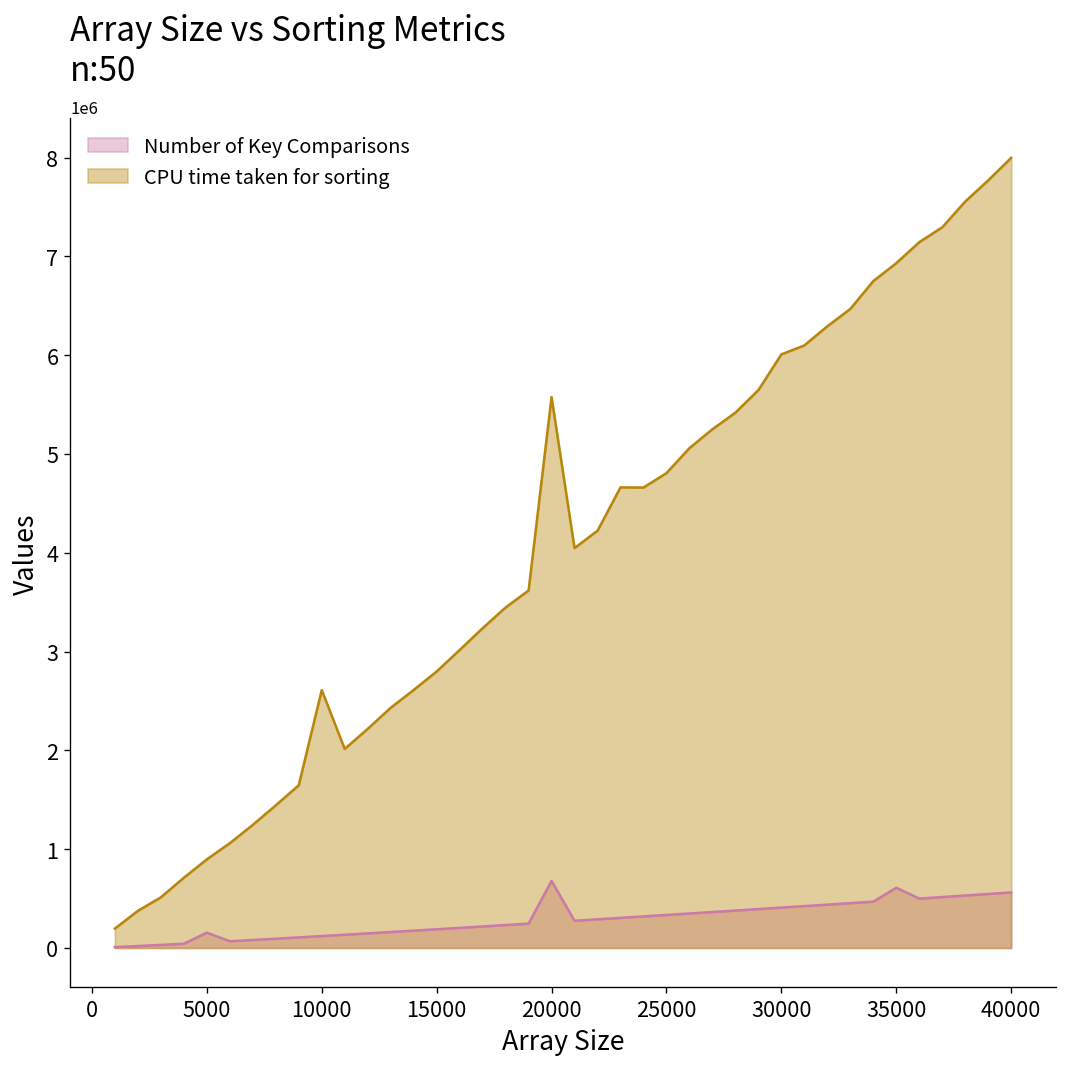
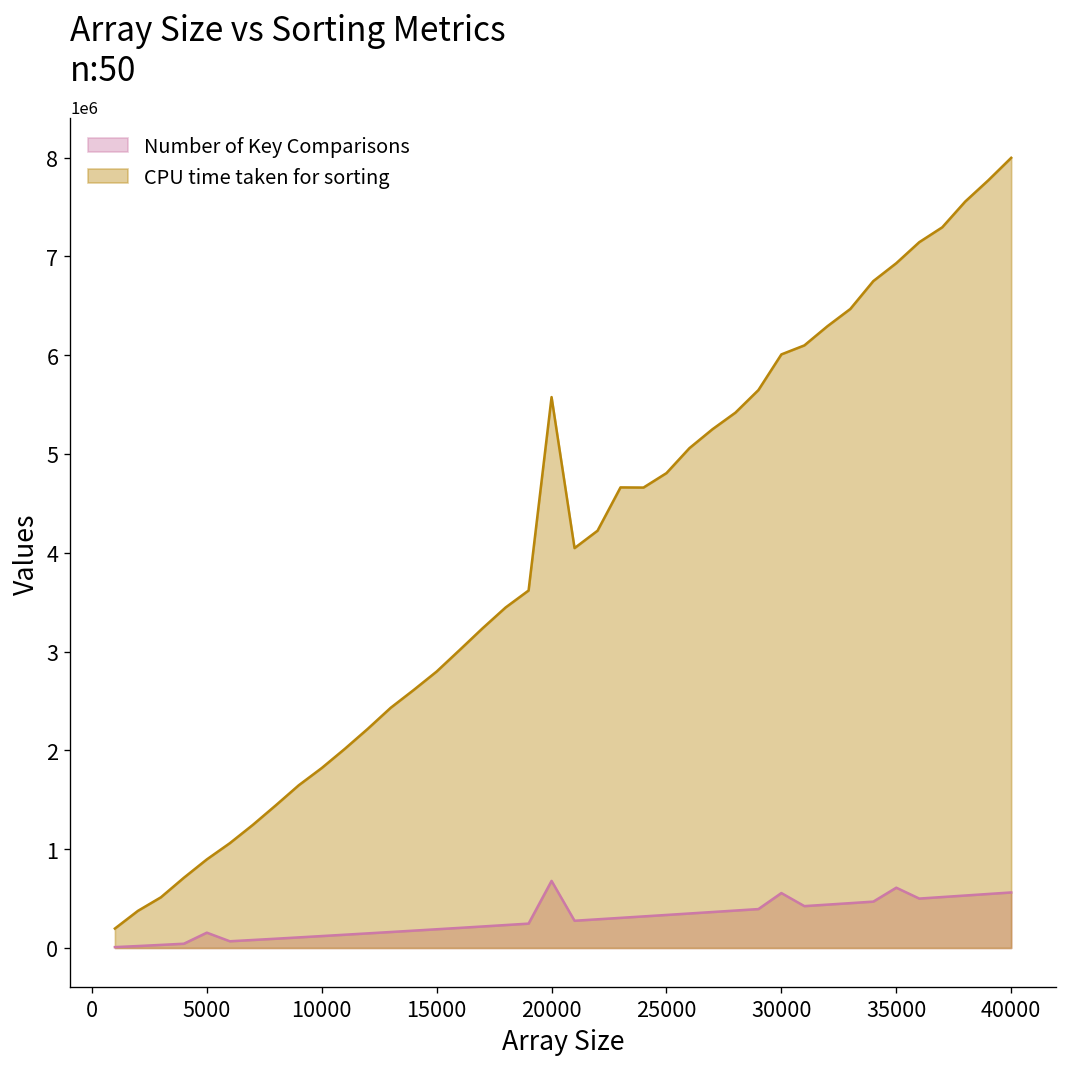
  {
    "Number of Key Comparisons": {
      "5000": 200000,
      "10000": 100000,
      "15000": 200000,
      "20000": 700000,
      "25000": 300000,
-     "30000": 400000,
+     "30000": 600000,
      "35000": 600000,
      "40000": 600000
    },
    "CPU time taken for sorting": {
      "5000": 900000,
-     "10000": 2600000,
+     "10000": 1800000,
      "15000": 2800000,
      "20000": 5600000,
      "25000": 4800000,
      "30000": 6000000,
      "35000": 6900000,
      "40000": 8000000
    }
  }
